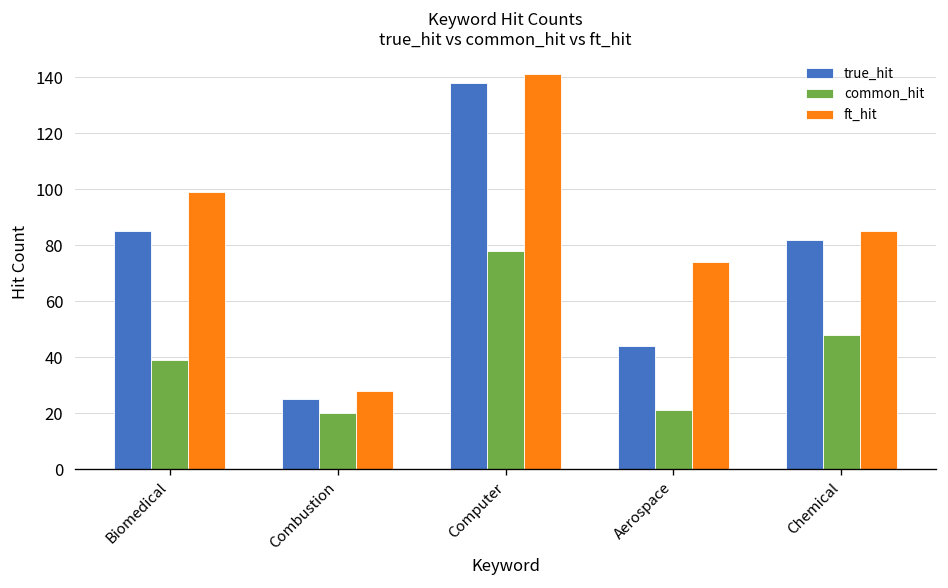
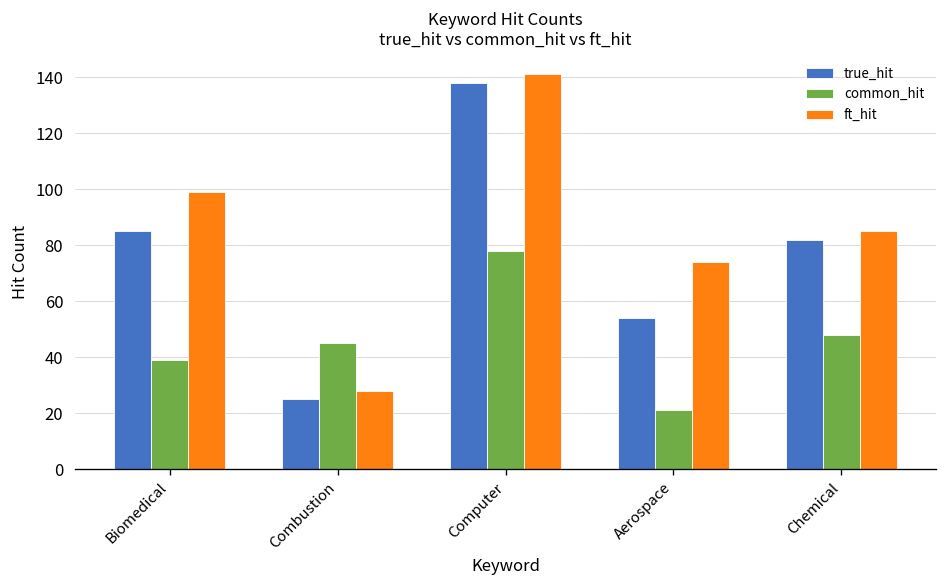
  {
    "true_hit": {
      "Biomedical": 85,
      "Combustion": 25,
      "Computer": 138,
-     "Aerospace": 44,
+     "Aerospace": 54,
      "Chemical": 82
    },
    "common_hit": {
      "Biomedical": 39,
-     "Combustion": 20,
+     "Combustion": 45,
      "Computer": 78,
      "Aerospace": 21,
      "Chemical": 48
    },
    "ft_hit": {
      "Biomedical": 99,
      "Combustion": 28,
      "Computer": 141,
      "Aerospace": 74,
      "Chemical": 85
    }
  }
